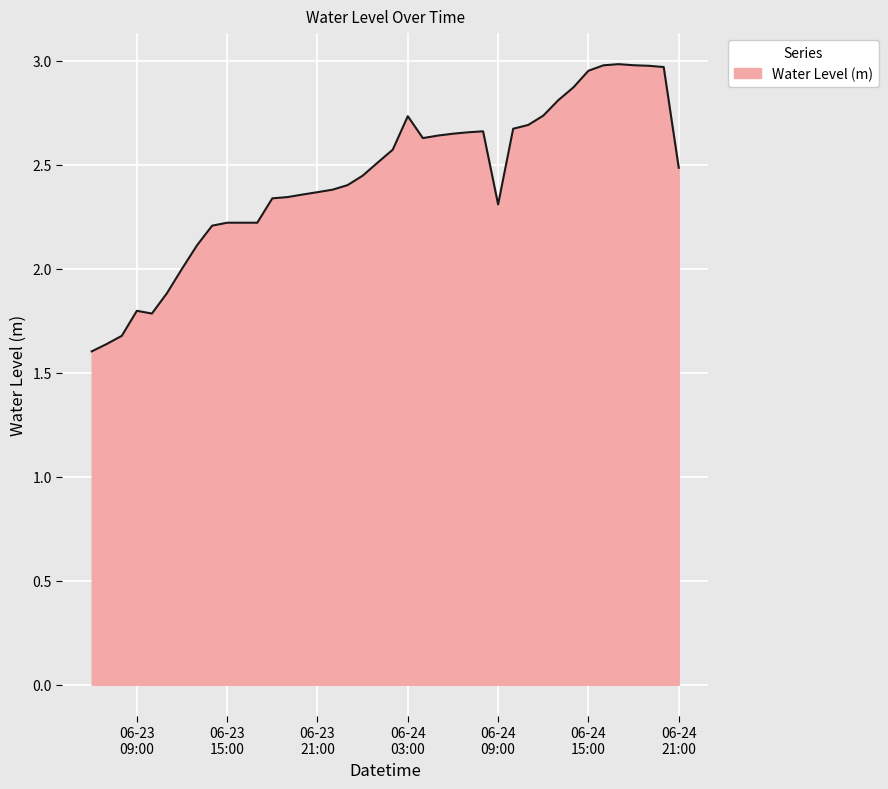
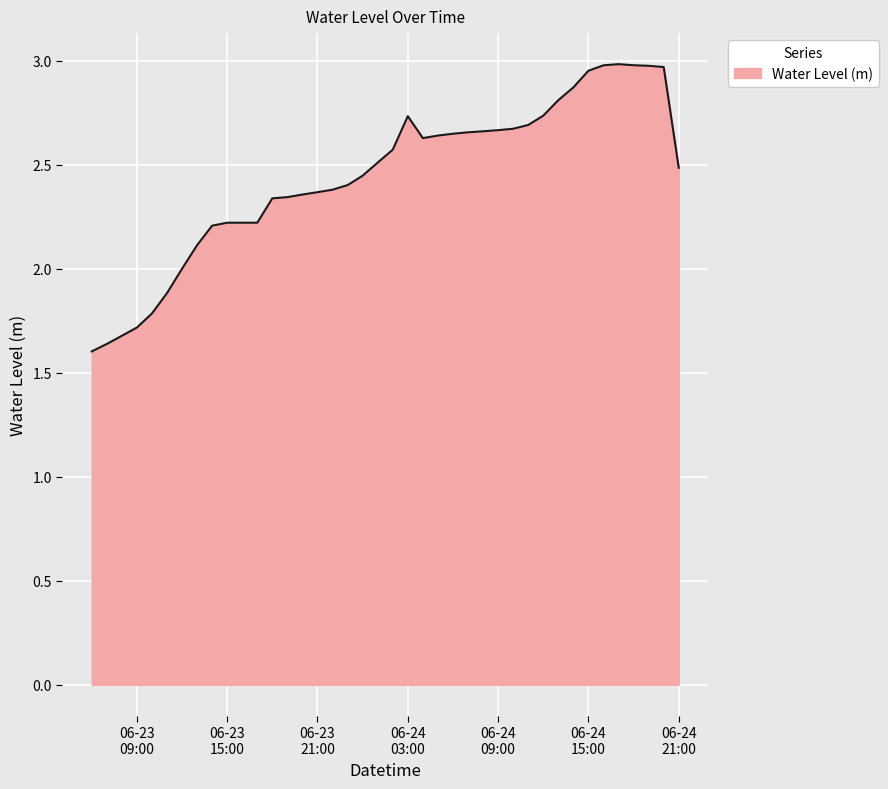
  {
-   "06-23 09:00": 1.80,
+   "06-23 09:00": 1.72,
    "06-23 15:00": 2.22,
    "06-23 21:00": 2.37,
    "06-24 03:00": 2.73,
-   "06-24 09:00": 2.31,
+   "06-24 09:00": 2.67,
    "06-24 15:00": 2.95,
    "06-24 21:00": 2.49
  }
